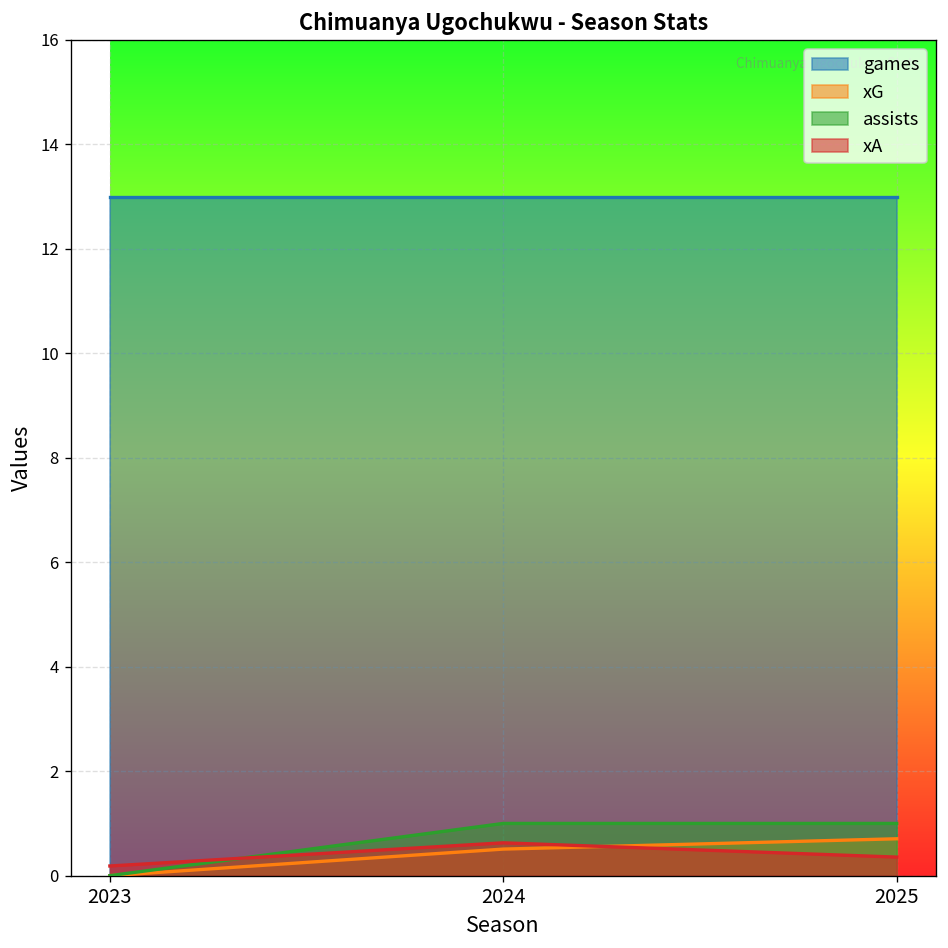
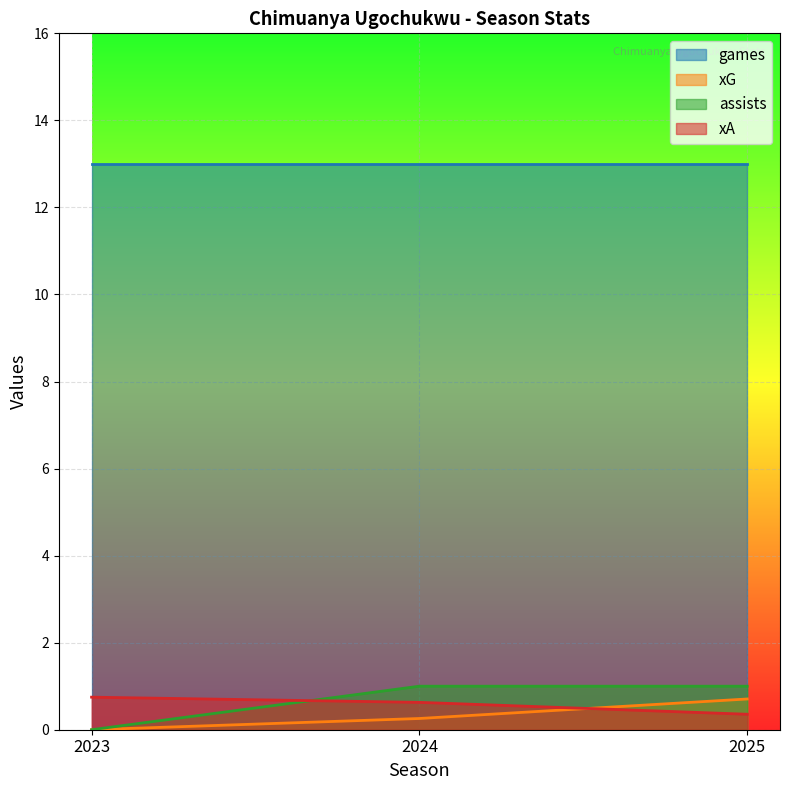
  {
    "games": {
      "2023": 13.0,
      "2024": 13.0,
      "2025": 13.0
    },
    "xG": {
-     "2024": 0.5,
+     "2024": 0.3,
      "2025": 0.7
    },
    "assists": {
      "2024": 1.0,
      "2025": 1.0
    },
    "xA": {
-     "2023": 0.2,
+     "2023": 0.7,
      "2024": 0.6,
      "2025": 0.4
    }
  }
